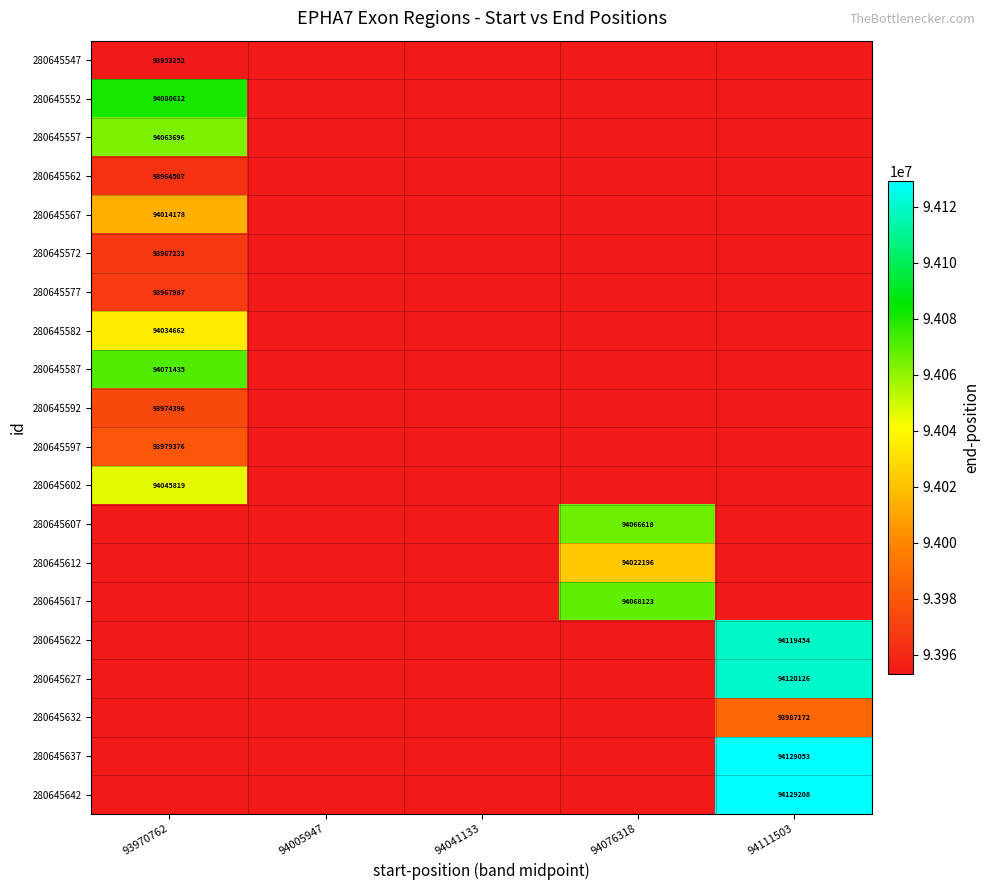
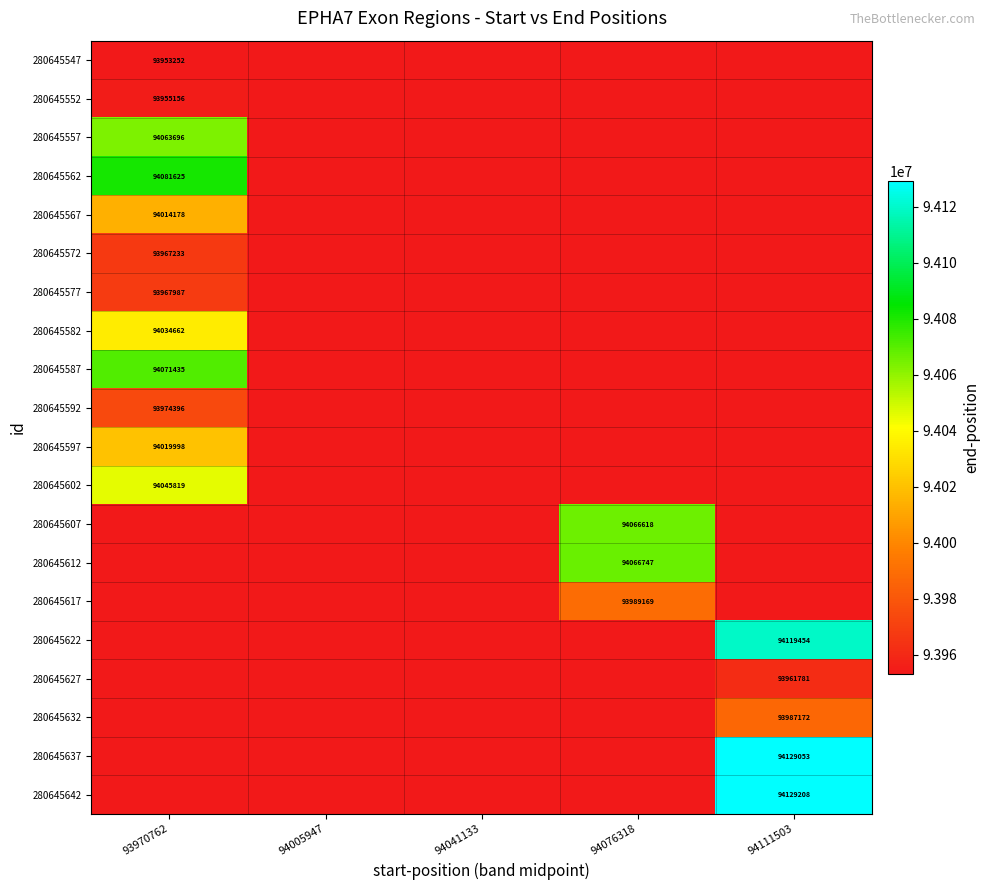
  {
    "280645547": {
      "93970762": 93953252
    },
    "280645552": {
-     "93970762": 94080612
+     "93970762": 93955156
    },
    "280645557": {
      "93970762": 94063696
    },
    "280645562": {
-     "93970762": 93964507
+     "93970762": 94081625
    },
    "280645567": {
      "93970762": 94014178
    },
    "280645572": {
      "93970762": 93967233
    },
    "280645577": {
      "93970762": 93967987
    },
    "280645582": {
      "93970762": 94034662
    },
    "280645587": {
      "93970762": 94071435
    },
    "280645592": {
      "93970762": 93974396
    },
    "280645597": {
-     "93970762": 93979376
+     "93970762": 94019998
    },
    "280645602": {
      "93970762": 94045819
    },
    "280645607": {
      "94076318": 94066618
    },
    "280645612": {
-     "94076318": 94022196
+     "94076318": 94066747
    },
    "280645617": {
-     "94076318": 94068123
+     "94076318": 93989169
    },
    "280645622": {
      "94111503": 94119454
    },
    "280645627": {
-     "94111503": 94120126
+     "94111503": 93961781
    },
    "280645632": {
      "94111503": 93987172
    },
    "280645637": {
      "94111503": 94129053
    },
    "280645642": {
      "94111503": 94129208
    }
  }
